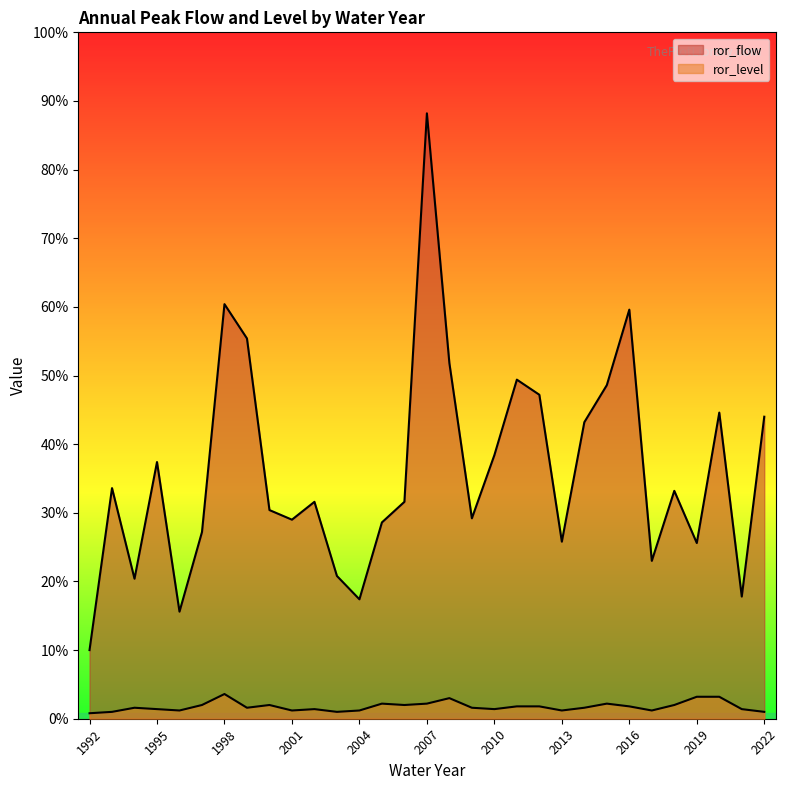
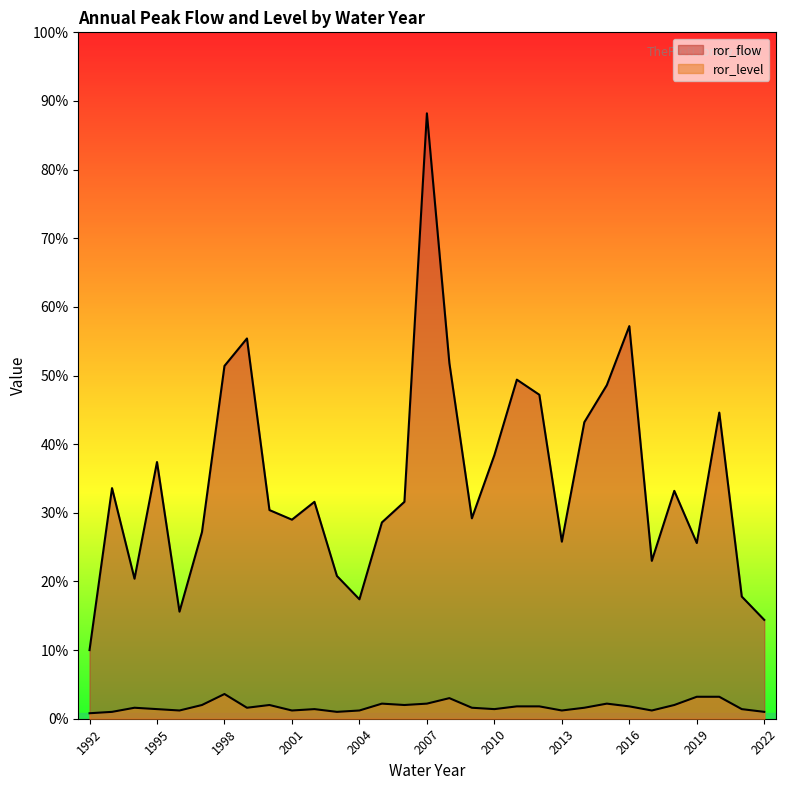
  {
    "ror_flow": {
      "1992": "10%",
      "1995": "37%",
-     "1998": "60%",
+     "1998": "51%",
      "2001": "29%",
      "2004": "17%",
      "2007": "88%",
      "2010": "38%",
      "2013": "26%",
-     "2016": "60%",
+     "2016": "57%",
      "2019": "26%",
-     "2022": "44%"
+     "2022": "14%"
    },
    "ror_level": {
      "1995": "1%",
      "1998": "4%",
      "2001": "1%",
      "2004": "1%",
      "2007": "2%",
      "2010": "1%",
      "2013": "1%",
      "2016": "2%",
      "2019": "3%",
      "2022": "1%"
    }
  }
